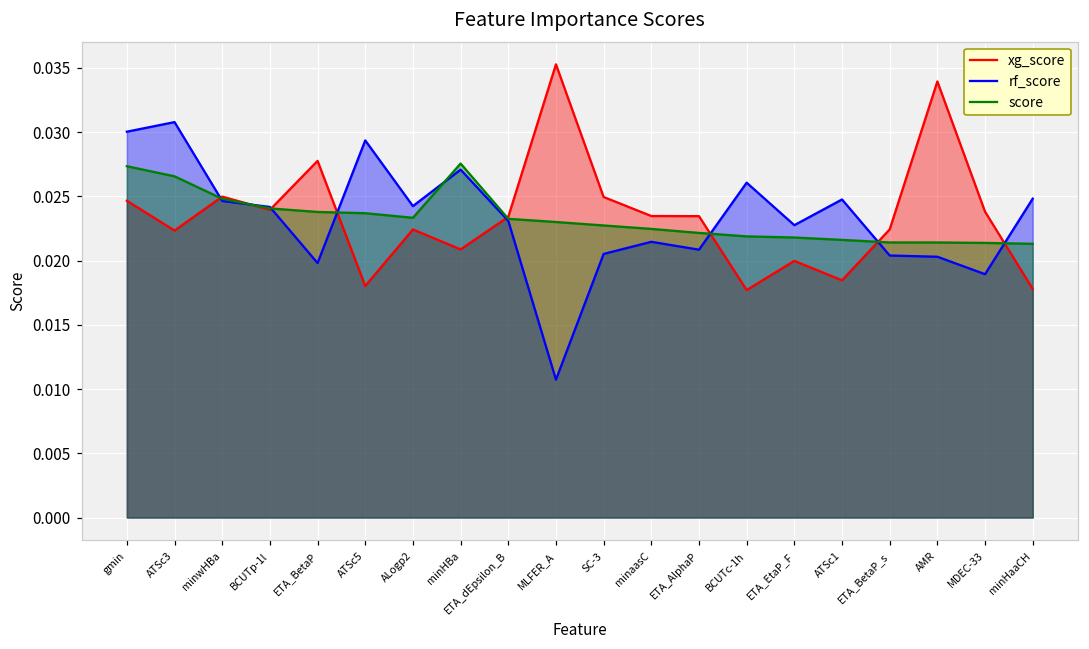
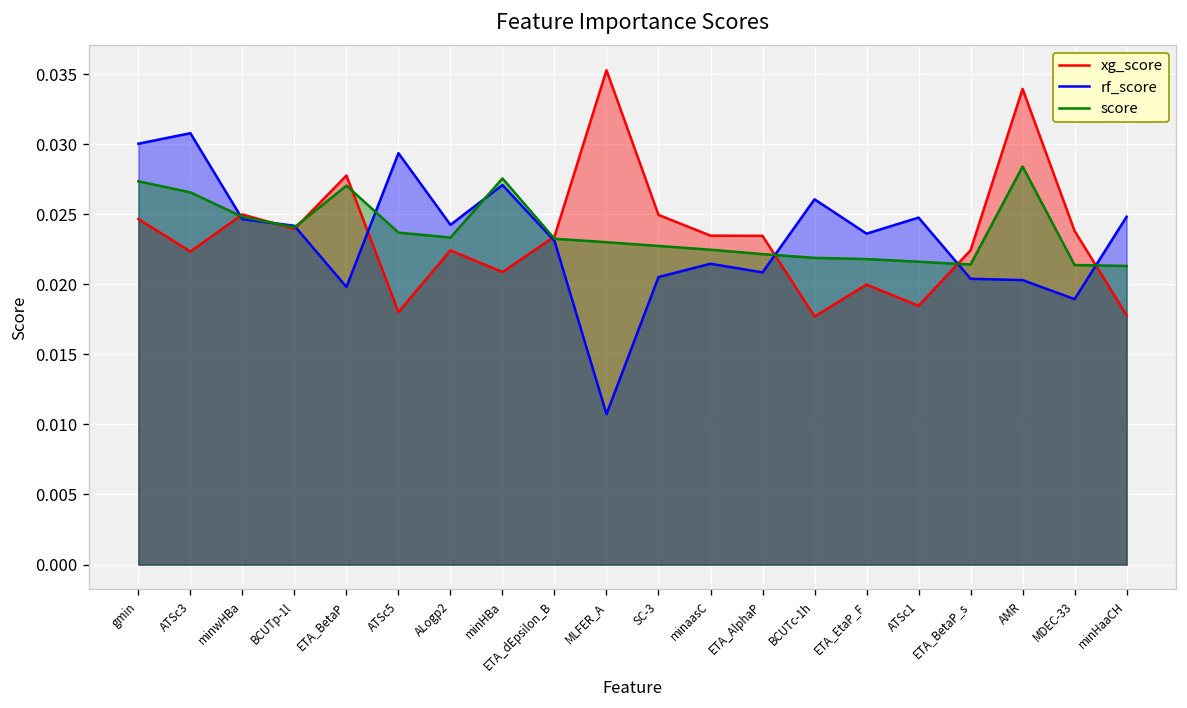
  {
    "xg_score": {
      "gmin": 0.0247,
      "ATSc3": 0.0223,
      "ETA_BetaP": 0.0278,
      "ATSc5": 0.0180,
      "ALogp2": 0.0224,
      "minHBa": 0.0209,
      "MLFER_A": 0.0353,
      "SC-3": 0.0250,
      "minaasC": 0.0235,
      "ETA_AlphaP": 0.0235,
      "BCUTc-1h": 0.0177,
      "ETA_EtaP_F": 0.0200,
      "ATSc1": 0.0185,
      "ETA_BetaP_s": 0.0224,
      "AMR": 0.0339,
      "MDEC-33": 0.0238,
      "minHaaCH": 0.0178
    },
    "rf_score": {
      "gmin": 0.0300,
      "ATSc3": 0.0308,
      "ETA_BetaP": 0.0198,
      "ATSc5": 0.0294,
      "ALogp2": 0.0242,
      "minHBa": 0.0271,
      "MLFER_A": 0.0107,
      "SC-3": 0.0205,
      "minaasC": 0.0215,
      "ETA_AlphaP": 0.0209,
      "BCUTc-1h": 0.0261,
-     "ETA_EtaP_F": 0.0228,
+     "ETA_EtaP_F": 0.0236,
      "ATSc1": 0.0248,
      "ETA_BetaP_s": 0.0204,
      "AMR": 0.0203,
      "MDEC-33": 0.0189,
      "minHaaCH": 0.0248
    },
    "score": {
      "gmin": 0.0273,
      "ATSc3": 0.0266,
-     "ETA_BetaP": 0.0238,
+     "ETA_BetaP": 0.0270,
      "ATSc5": 0.0237,
      "ALogp2": 0.0233,
      "minHBa": 0.0276,
      "MLFER_A": 0.0230,
      "SC-3": 0.0227,
      "minaasC": 0.0225,
      "ETA_AlphaP": 0.0222,
      "BCUTc-1h": 0.0219,
      "ETA_EtaP_F": 0.0218,
      "ATSc1": 0.0216,
      "ETA_BetaP_s": 0.0214,
-     "AMR": 0.0214,
+     "AMR": 0.0284,
      "MDEC-33": 0.0214,
      "minHaaCH": 0.0213
    }
  }
